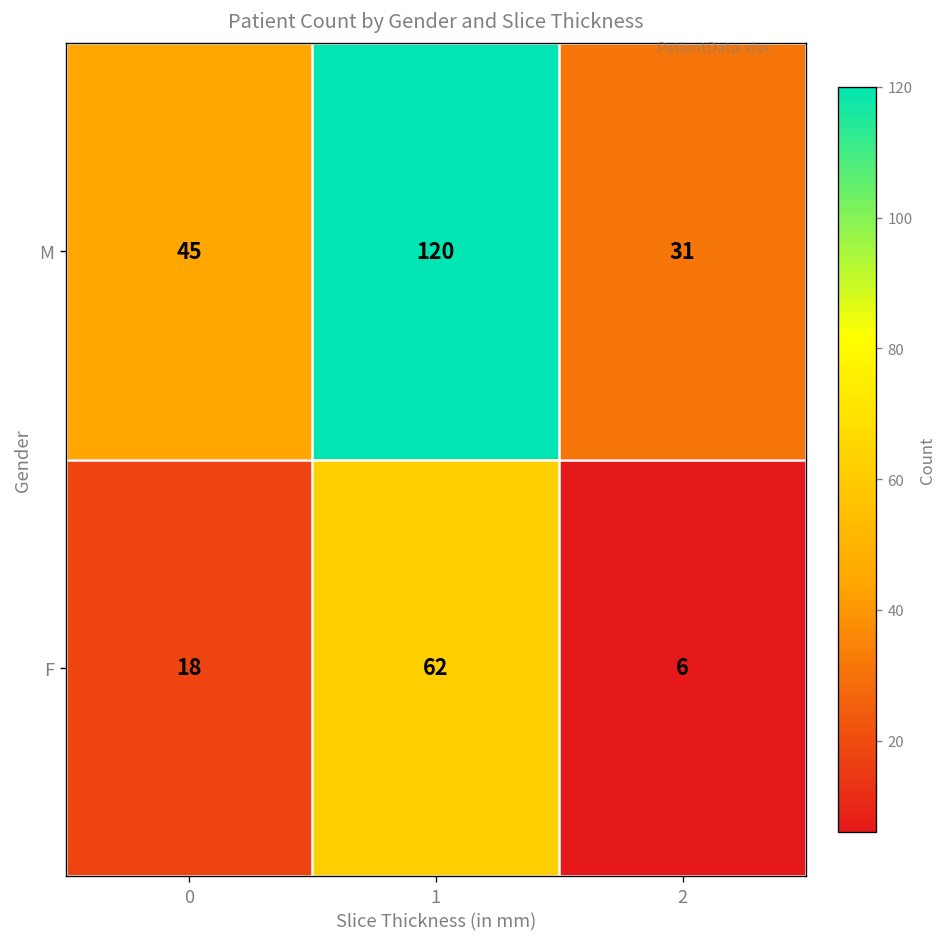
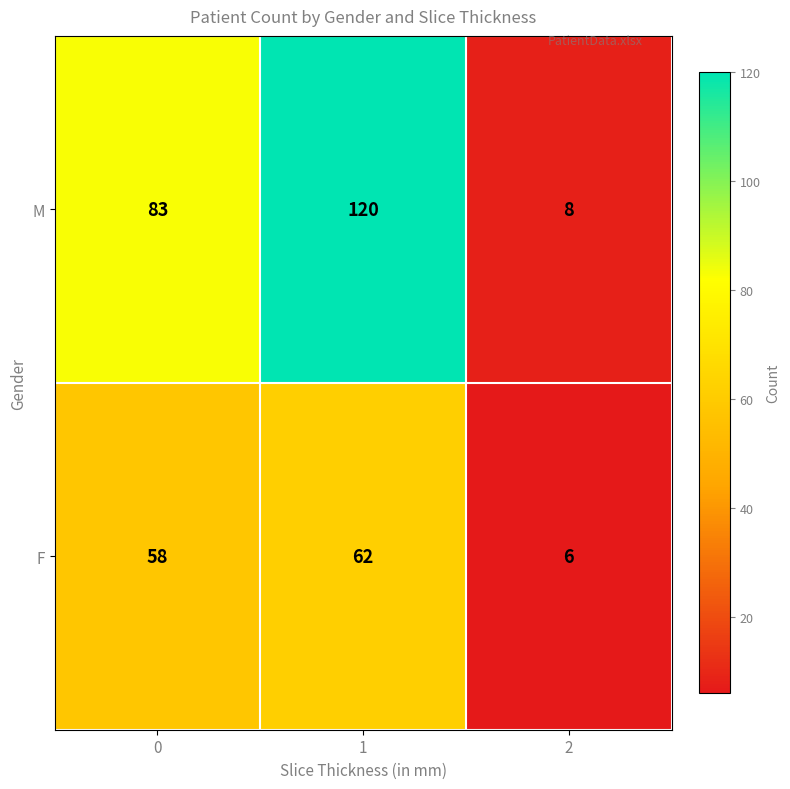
  {
    "M": {
-     "0": 45,
+     "0": 83,
      "1": 120,
-     "2": 31
+     "2": 8
    },
    "F": {
-     "0": 18,
+     "0": 58,
      "1": 62,
      "2": 6
    }
  }
